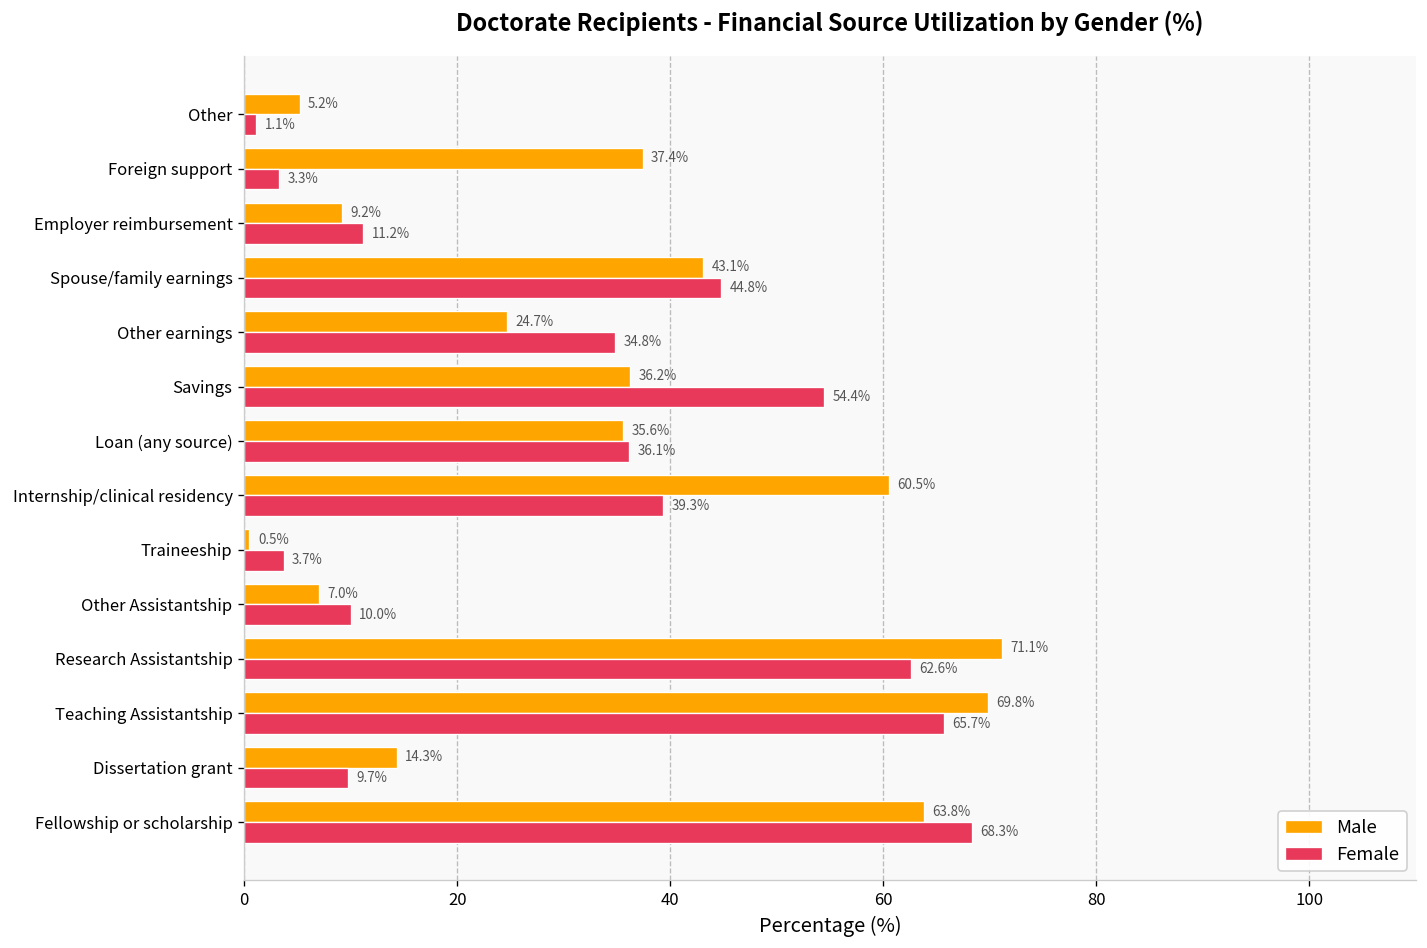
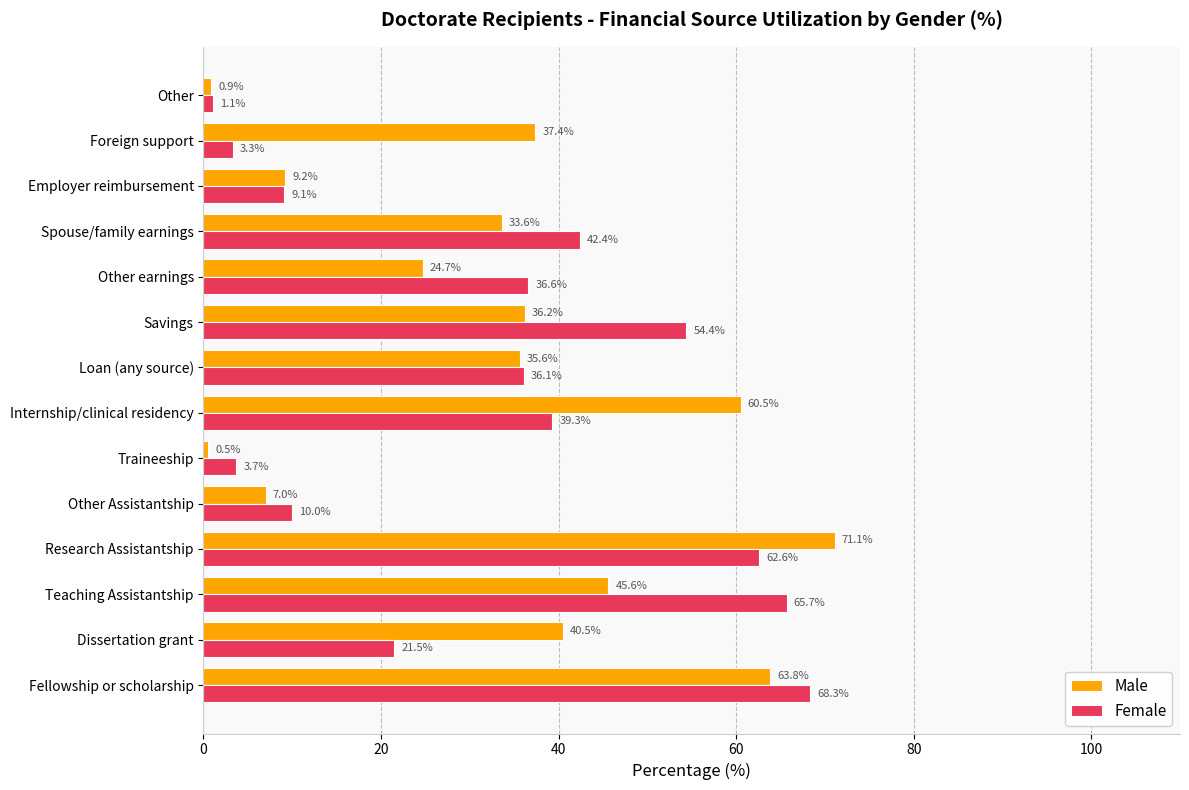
  {
    "Male": {
-     "Other": "5.2%",
+     "Other": "0.9%",
      "Foreign support": "37.4%",
      "Employer reimbursement": "9.2%",
-     "Spouse/family earnings": "43.1%",
+     "Spouse/family earnings": "33.6%",
      "Other earnings": "24.7%",
      "Savings": "36.2%",
      "Loan (any source)": "35.6%",
      "Internship/clinical residency": "60.5%",
      "Traineeship": "0.5%",
      "Other Assistantship": "7.0%",
      "Research Assistantship": "71.1%",
-     "Teaching Assistantship": "69.8%",
-     "Dissertation grant": "14.3%",
+     "Teaching Assistantship": "45.6%",
+     "Dissertation grant": "40.5%",
      "Fellowship or scholarship": "63.8%"
    },
    "Female": {
      "Other": "1.1%",
      "Foreign support": "3.3%",
-     "Employer reimbursement": "11.2%",
-     "Spouse/family earnings": "44.8%",
-     "Other earnings": "34.8%",
+     "Employer reimbursement": "9.1%",
+     "Spouse/family earnings": "42.4%",
+     "Other earnings": "36.6%",
      "Savings": "54.4%",
      "Loan (any source)": "36.1%",
      "Internship/clinical residency": "39.3%",
      "Traineeship": "3.7%",
      "Other Assistantship": "10.0%",
      "Research Assistantship": "62.6%",
      "Teaching Assistantship": "65.7%",
-     "Dissertation grant": "9.7%",
+     "Dissertation grant": "21.5%",
      "Fellowship or scholarship": "68.3%"
    }
  }
